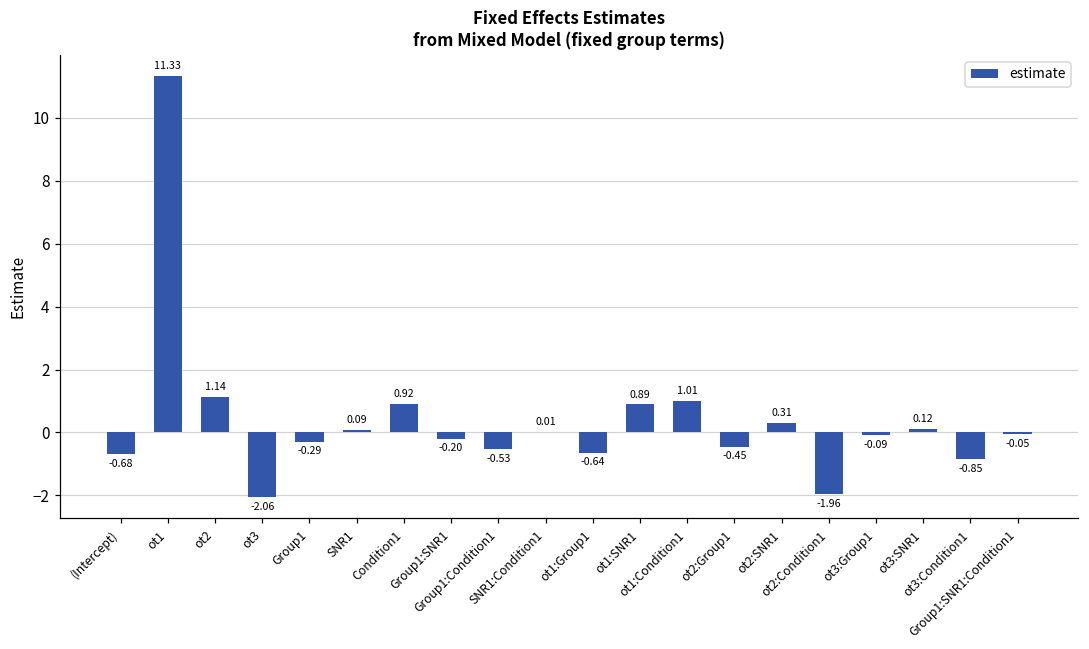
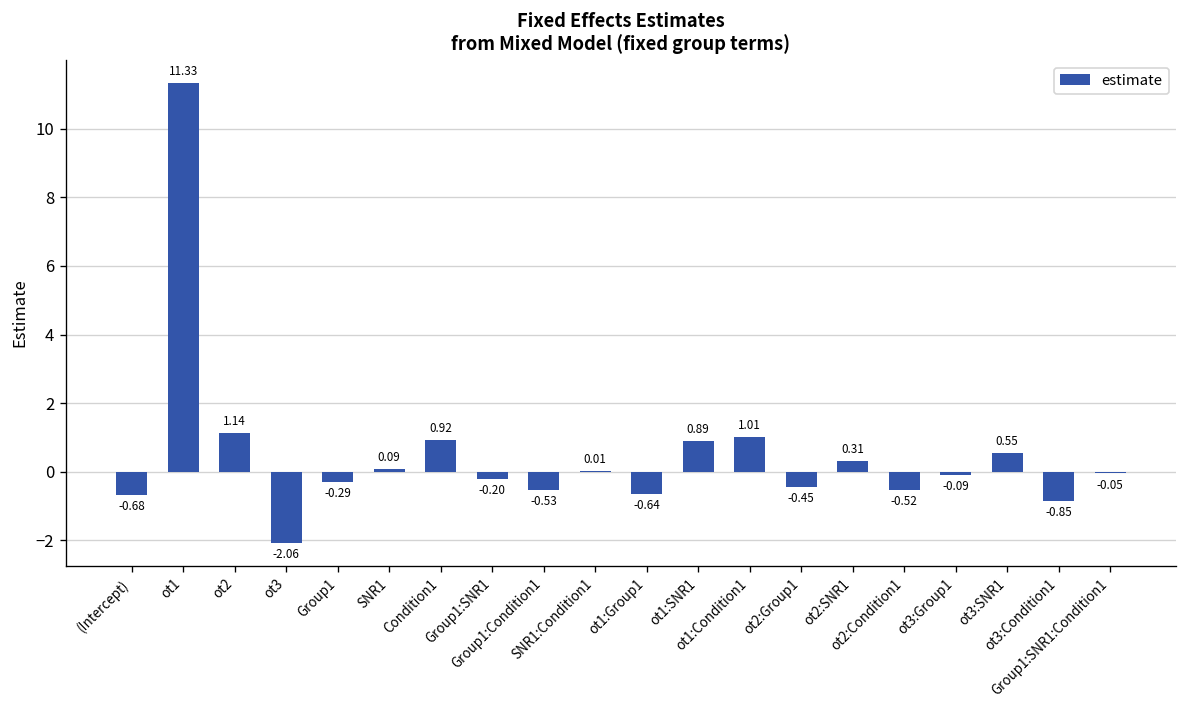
  {
    "(Intercept)": -0.68,
    "ot1": 11.33,
    "ot2": 1.14,
    "ot3": -2.06,
    "Group1": -0.29,
    "SNR1": 0.09,
    "Condition1": 0.92,
    "Group1:SNR1": -0.20,
    "Group1:Condition1": -0.53,
    "SNR1:Condition1": 0.01,
    "ot1:Group1": -0.64,
    "ot1:SNR1": 0.89,
    "ot1:Condition1": 1.01,
    "ot2:Group1": -0.45,
    "ot2:SNR1": 0.31,
-   "ot2:Condition1": -1.96,
+   "ot2:Condition1": -0.52,
    "ot3:Group1": -0.09,
-   "ot3:SNR1": 0.12,
+   "ot3:SNR1": 0.55,
    "ot3:Condition1": -0.85,
    "Group1:SNR1:Condition1": -0.05
  }
